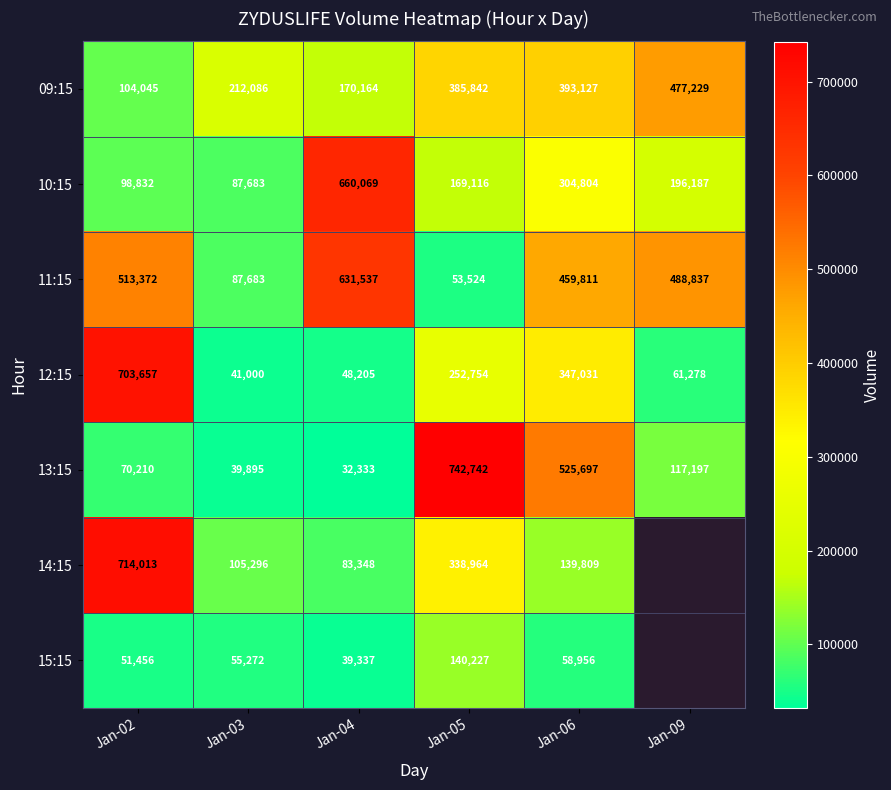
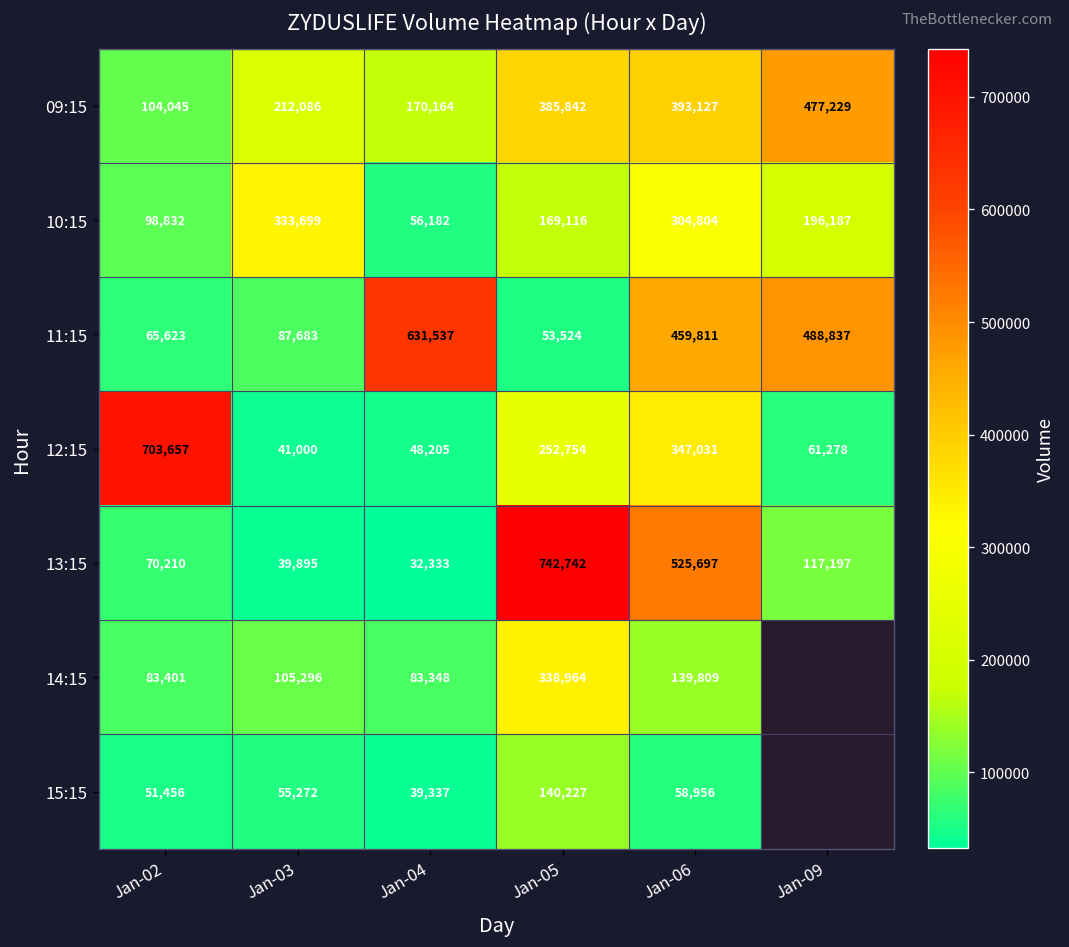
  {
    "09:15": {
      "Jan-02": "104,045",
      "Jan-03": "212,086",
      "Jan-04": "170,164",
      "Jan-05": "385,842",
      "Jan-06": "393,127",
      "Jan-09": "477,229"
    },
    "10:15": {
      "Jan-02": "98,832",
-     "Jan-03": "87,683",
-     "Jan-04": "660,069",
+     "Jan-03": "333,699",
+     "Jan-04": "56,182",
      "Jan-05": "169,116",
      "Jan-06": "304,804",
      "Jan-09": "196,187"
    },
    "11:15": {
-     "Jan-02": "513,372",
+     "Jan-02": "65,623",
      "Jan-03": "87,683",
      "Jan-04": "631,537",
      "Jan-05": "53,524",
      "Jan-06": "459,811",
      "Jan-09": "488,837"
    },
    "12:15": {
      "Jan-02": "703,657",
      "Jan-03": "41,000",
      "Jan-04": "48,205",
      "Jan-05": "252,754",
      "Jan-06": "347,031",
      "Jan-09": "61,278"
    },
    "13:15": {
      "Jan-02": "70,210",
      "Jan-03": "39,895",
      "Jan-04": "32,333",
      "Jan-05": "742,742",
      "Jan-06": "525,697",
      "Jan-09": "117,197"
    },
    "14:15": {
-     "Jan-02": "714,013",
+     "Jan-02": "83,401",
      "Jan-03": "105,296",
      "Jan-04": "83,348",
      "Jan-05": "338,964",
      "Jan-06": "139,809"
    },
    "15:15": {
      "Jan-02": "51,456",
      "Jan-03": "55,272",
      "Jan-04": "39,337",
      "Jan-05": "140,227",
      "Jan-06": "58,956"
    }
  }
